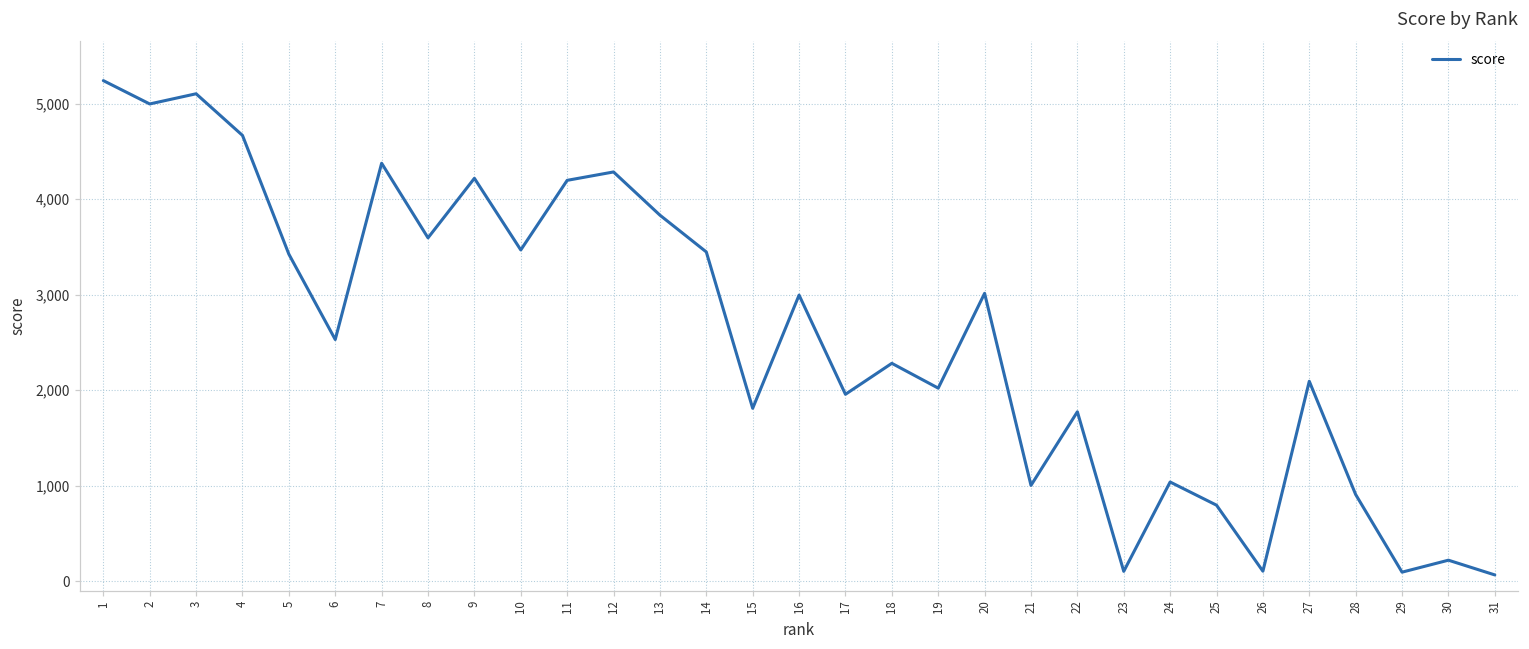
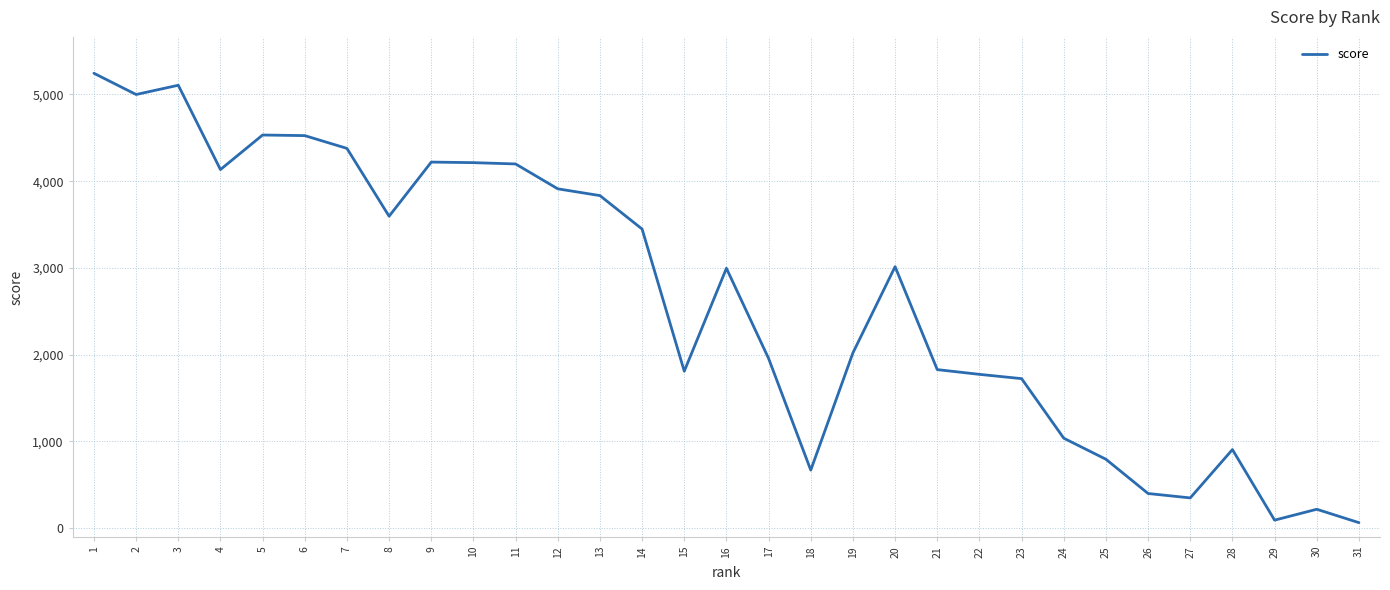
  {
    "1": "5,200",
    "2": "5,000",
    "3": "5,100",
-   "4": "4,700",
-   "5": "3,400",
-   "6": "2,500",
+   "4": "4,100",
+   "5": "4,500",
+   "6": "4,500",
    "7": "4,400",
    "8": "3,600",
    "9": "4,200",
-   "10": "3,500",
+   "10": "4,200",
    "11": "4,200",
-   "12": "4,300",
+   "12": "3,900",
    "13": "3,800",
    "14": "3,400",
    "15": "1,800",
    "16": "3,000",
    "17": "2,000",
-   "18": "2,300",
+   "18": "700",
    "19": "2,000",
    "20": "3,000",
-   "21": "1,000",
+   "21": "1,800",
    "22": "1,800",
-   "23": "100",
+   "23": "1,700",
    "24": "1,000",
    "25": "800",
-   "26": "100",
-   "27": "2,100",
+   "26": "400",
+   "27": "300",
    "28": "900",
    "29": "100",
    "30": "200",
    "31": "100"
  }
